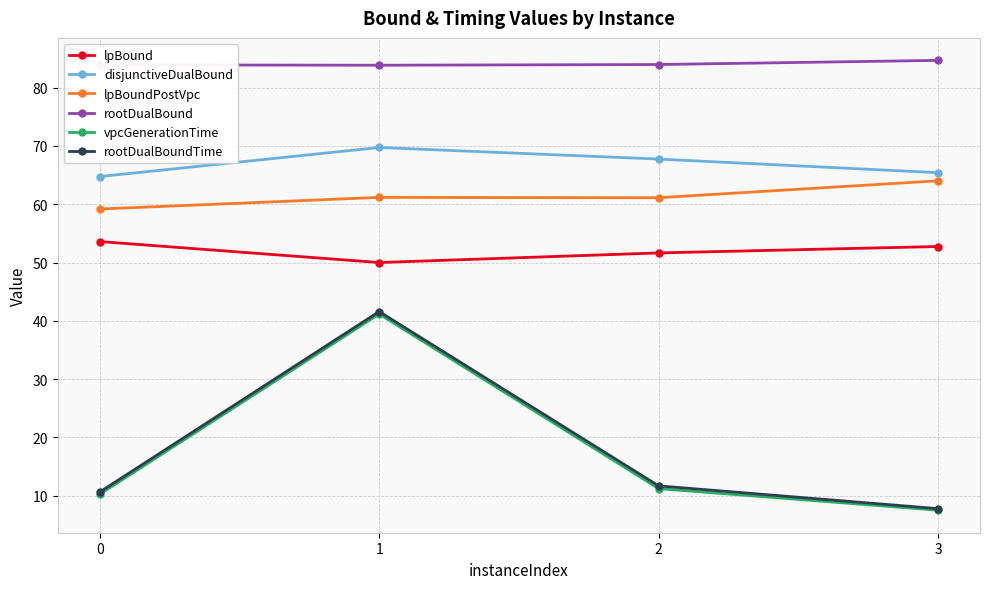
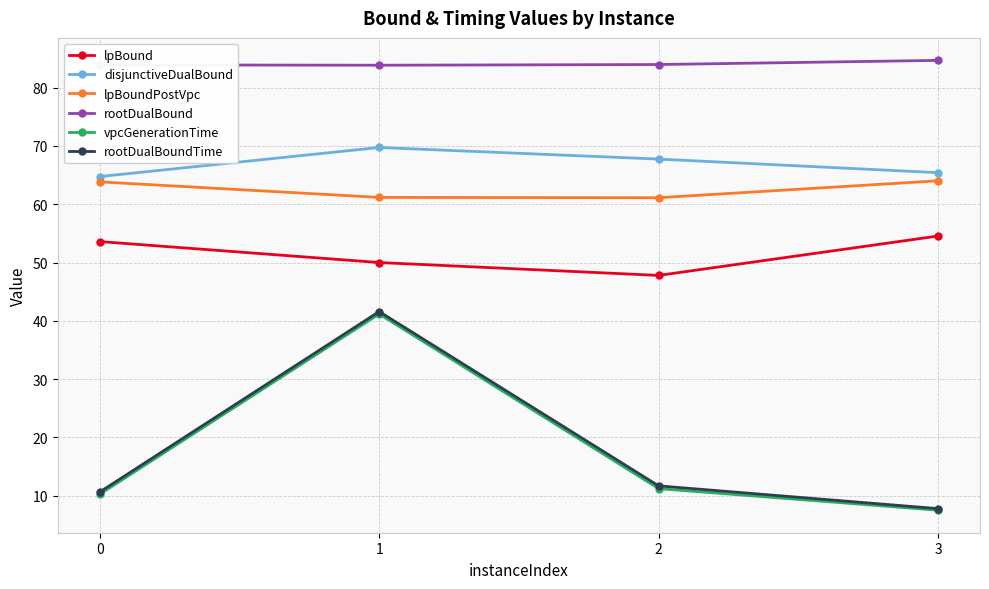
  {
    "lpBound": {
      "0": 54,
      "1": 50,
-     "2": 52,
-     "3": 53
+     "2": 48,
+     "3": 55
    },
    "disjunctiveDualBound": {
      "0": 65,
      "1": 70,
      "2": 68,
      "3": 65
    },
    "lpBoundPostVpc": {
-     "0": 59,
+     "0": 64,
      "1": 61,
      "2": 61,
      "3": 64
    },
    "rootDualBound": {
      "1": 84,
      "2": 84,
      "3": 85
    },
    "vpcGenerationTime": {
      "2": 11
    },
    "rootDualBoundTime": {
      "2": 12
    }
  }
